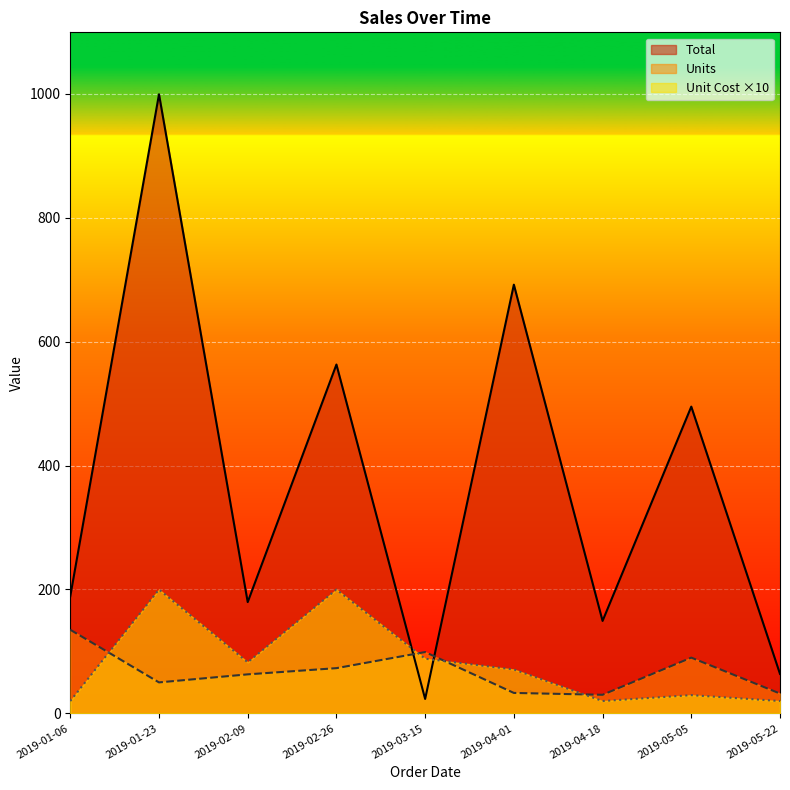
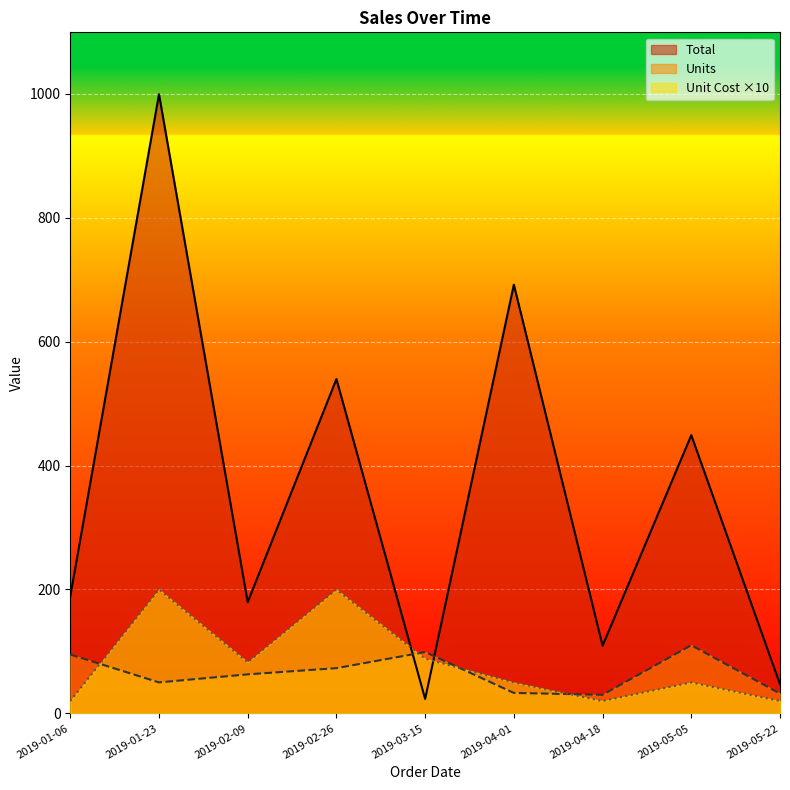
  {
    "Total": {
      "2019-01-06": 190,
      "2019-01-23": 1000,
      "2019-02-09": 180,
-     "2019-02-26": 560,
+     "2019-02-26": 540,
      "2019-03-15": 20,
      "2019-04-01": 690,
-     "2019-04-18": 150,
-     "2019-05-05": 500,
-     "2019-05-22": 60
+     "2019-04-18": 110,
+     "2019-05-05": 450,
+     "2019-05-22": 50
    },
    "Units": {
-     "2019-01-06": 140,
+     "2019-01-06": 100,
      "2019-01-23": 50,
      "2019-02-09": 60,
      "2019-02-26": 70,
      "2019-03-15": 100,
      "2019-04-01": 30,
      "2019-04-18": 30,
-     "2019-05-05": 90,
+     "2019-05-05": 110,
      "2019-05-22": 30
    },
    "Unit Cost ×10": {
      "2019-01-06": 20,
      "2019-01-23": 200,
      "2019-02-09": 80,
      "2019-02-26": 200,
      "2019-03-15": 90,
-     "2019-04-01": 70,
+     "2019-04-01": 50,
      "2019-04-18": 20,
-     "2019-05-05": 30,
+     "2019-05-05": 50,
      "2019-05-22": 20
    }
  }
